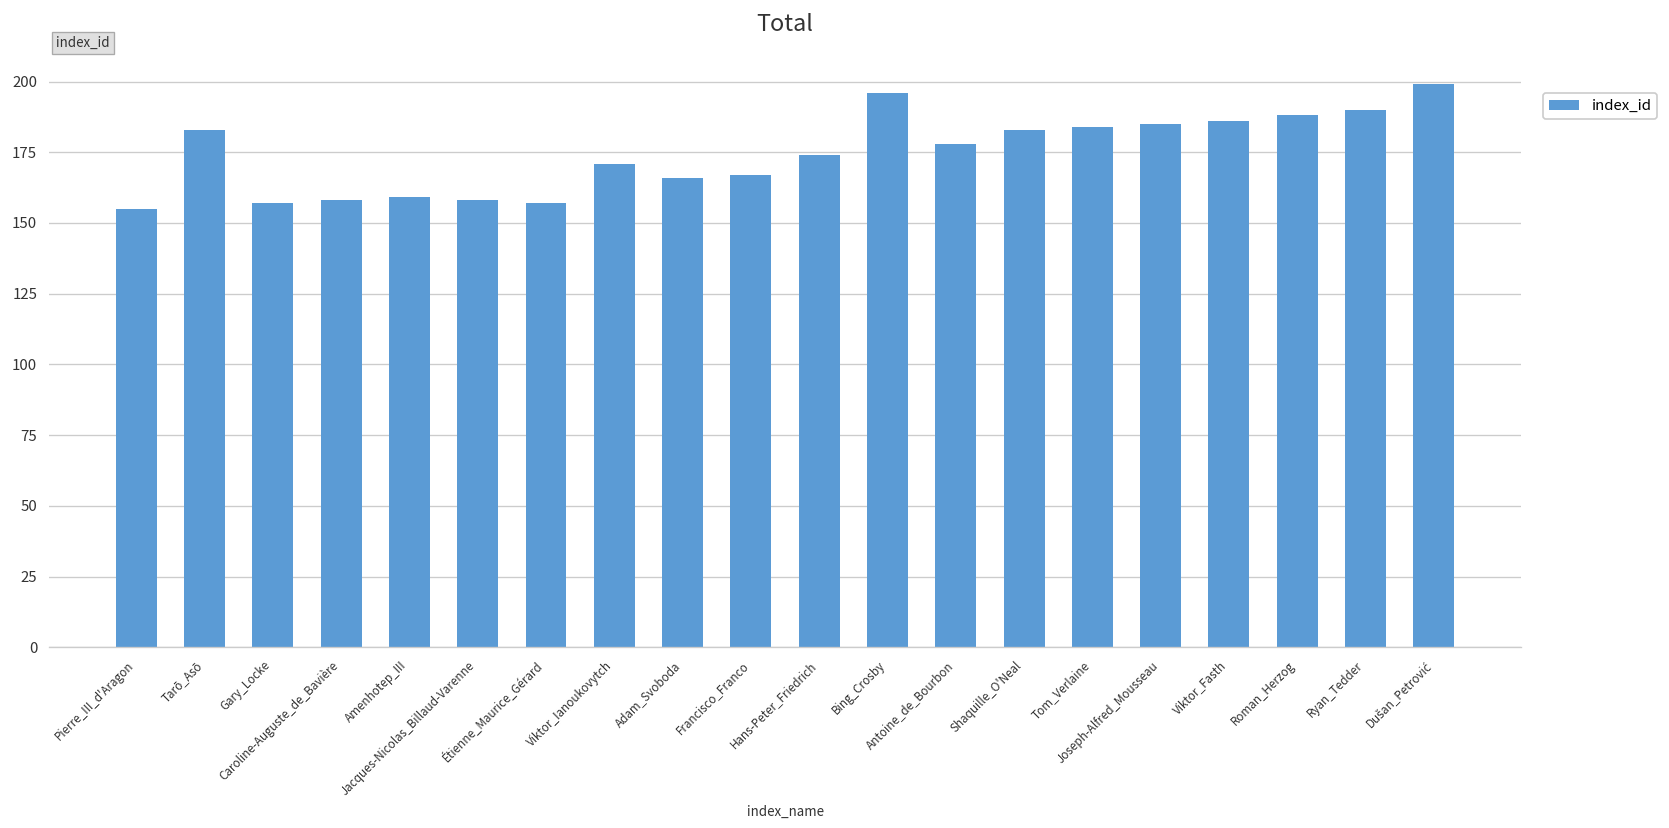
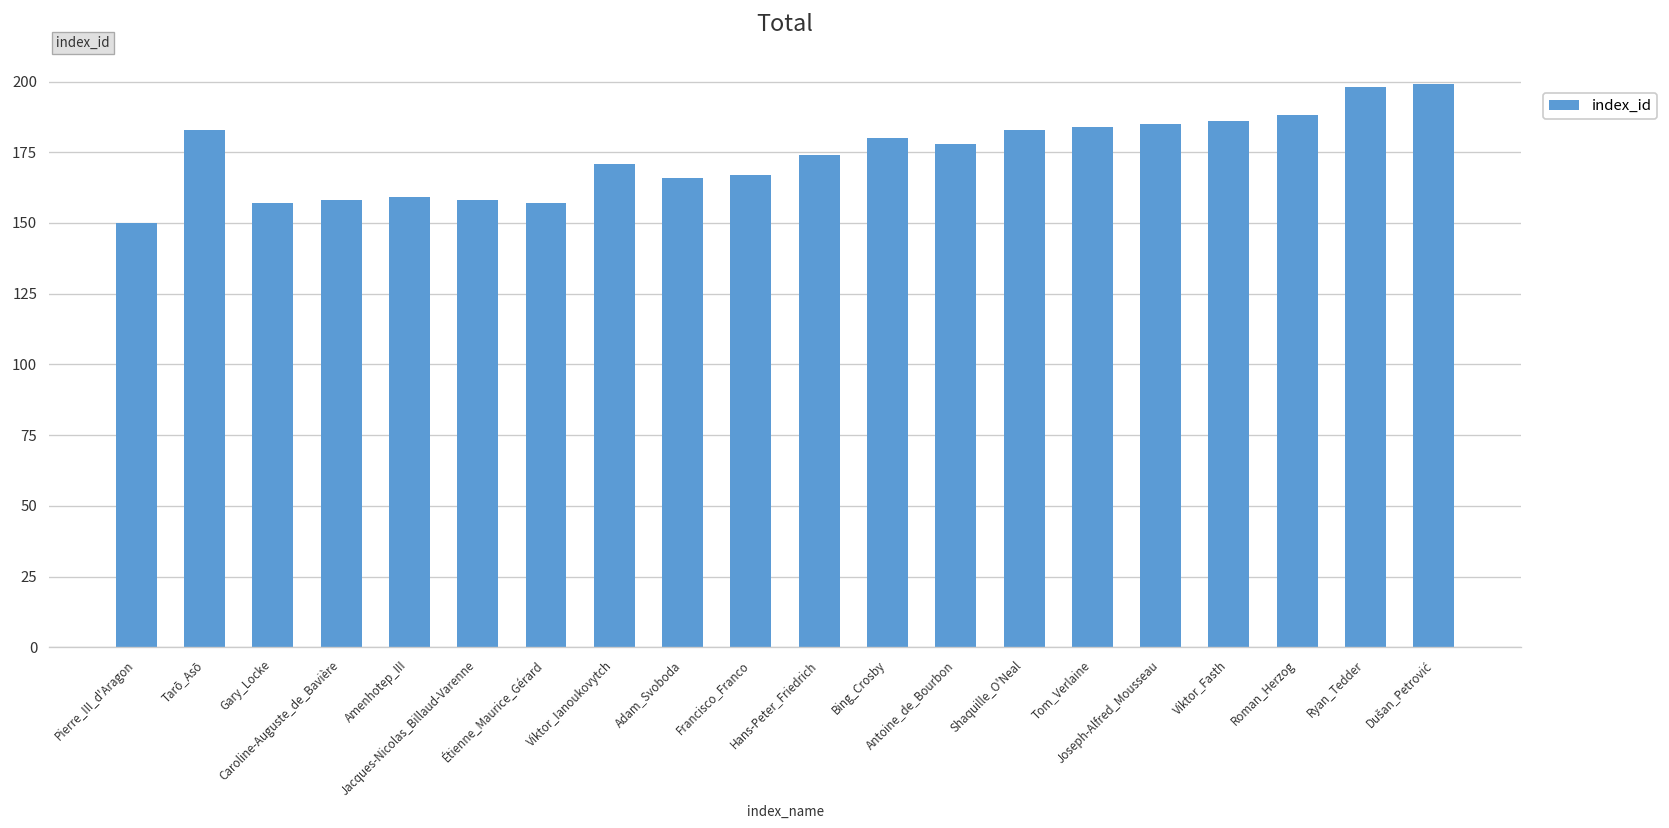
  {
-   "Pierre_III_d'Aragon": 155,
+   "Pierre_III_d'Aragon": 150,
    "Tarō_Asō": 183,
    "Gary_Locke": 157,
    "Caroline-Auguste_de_Bavière": 158,
    "Amenhotep_III": 159,
    "Jacques-Nicolas_Billaud-Varenne": 158,
    "Étienne_Maurice_Gérard": 157,
    "Viktor_Ianoukovytch": 171,
    "Adam_Svoboda": 166,
    "Francisco_Franco": 167,
    "Hans-Peter_Friedrich": 174,
-   "Bing_Crosby": 196,
+   "Bing_Crosby": 180,
    "Antoine_de_Bourbon": 178,
    "Shaquille_O'Neal": 183,
    "Tom_Verlaine": 184,
    "Joseph-Alfred_Mousseau": 185,
    "Viktor_Fasth": 186,
    "Roman_Herzog": 188,
-   "Ryan_Tedder": 190,
+   "Ryan_Tedder": 198,
    "Dušan_Petrović": 199
  }
